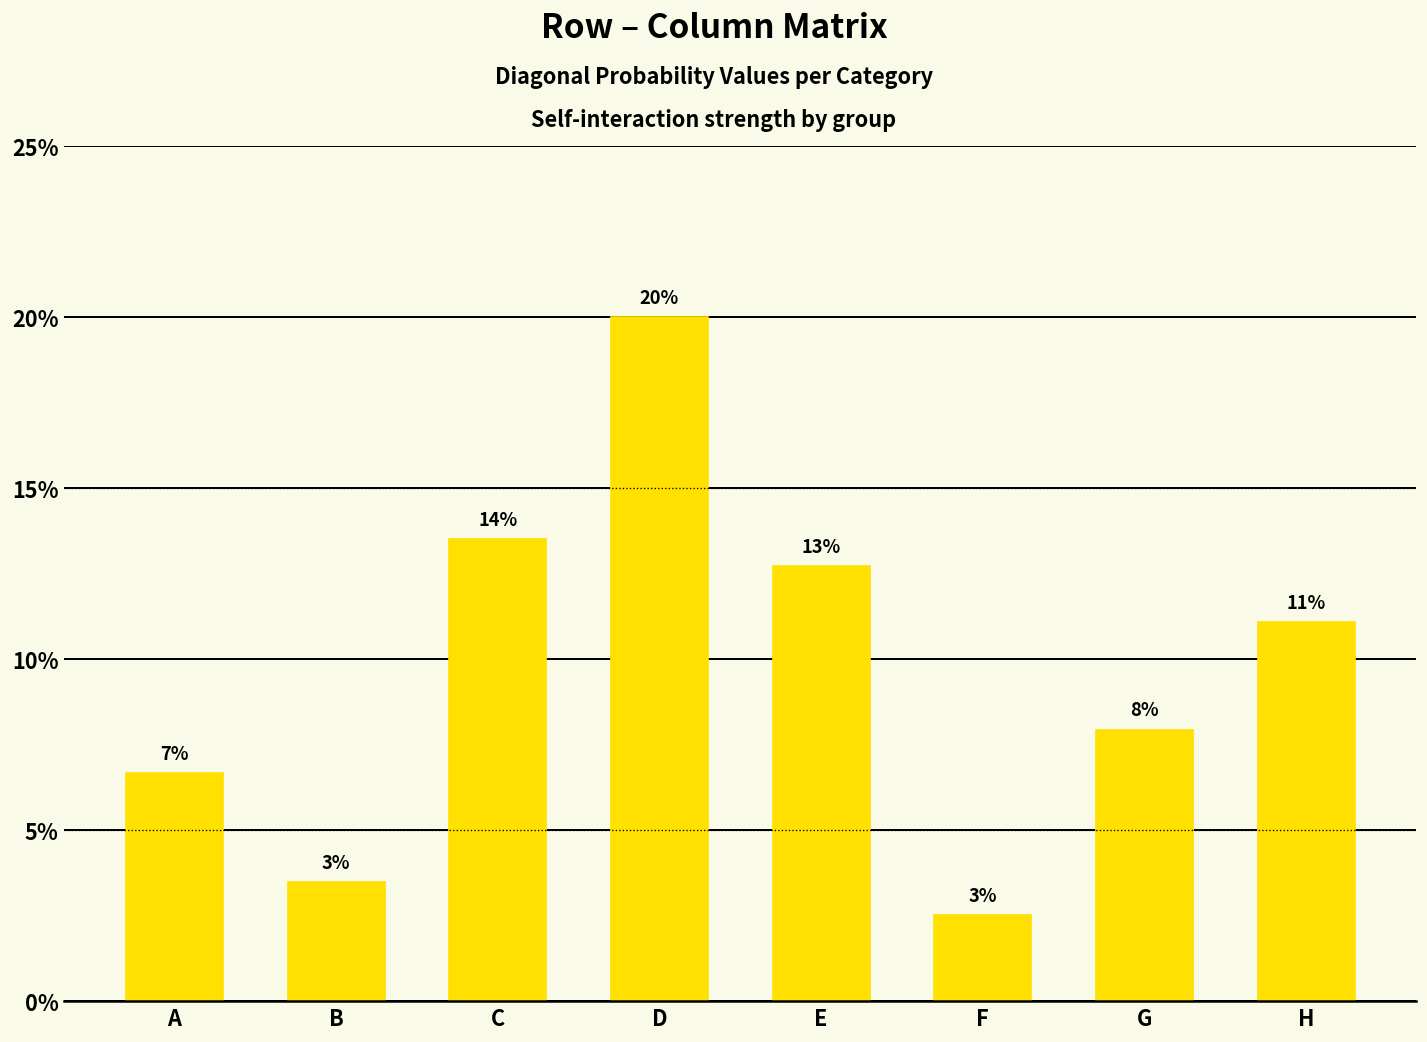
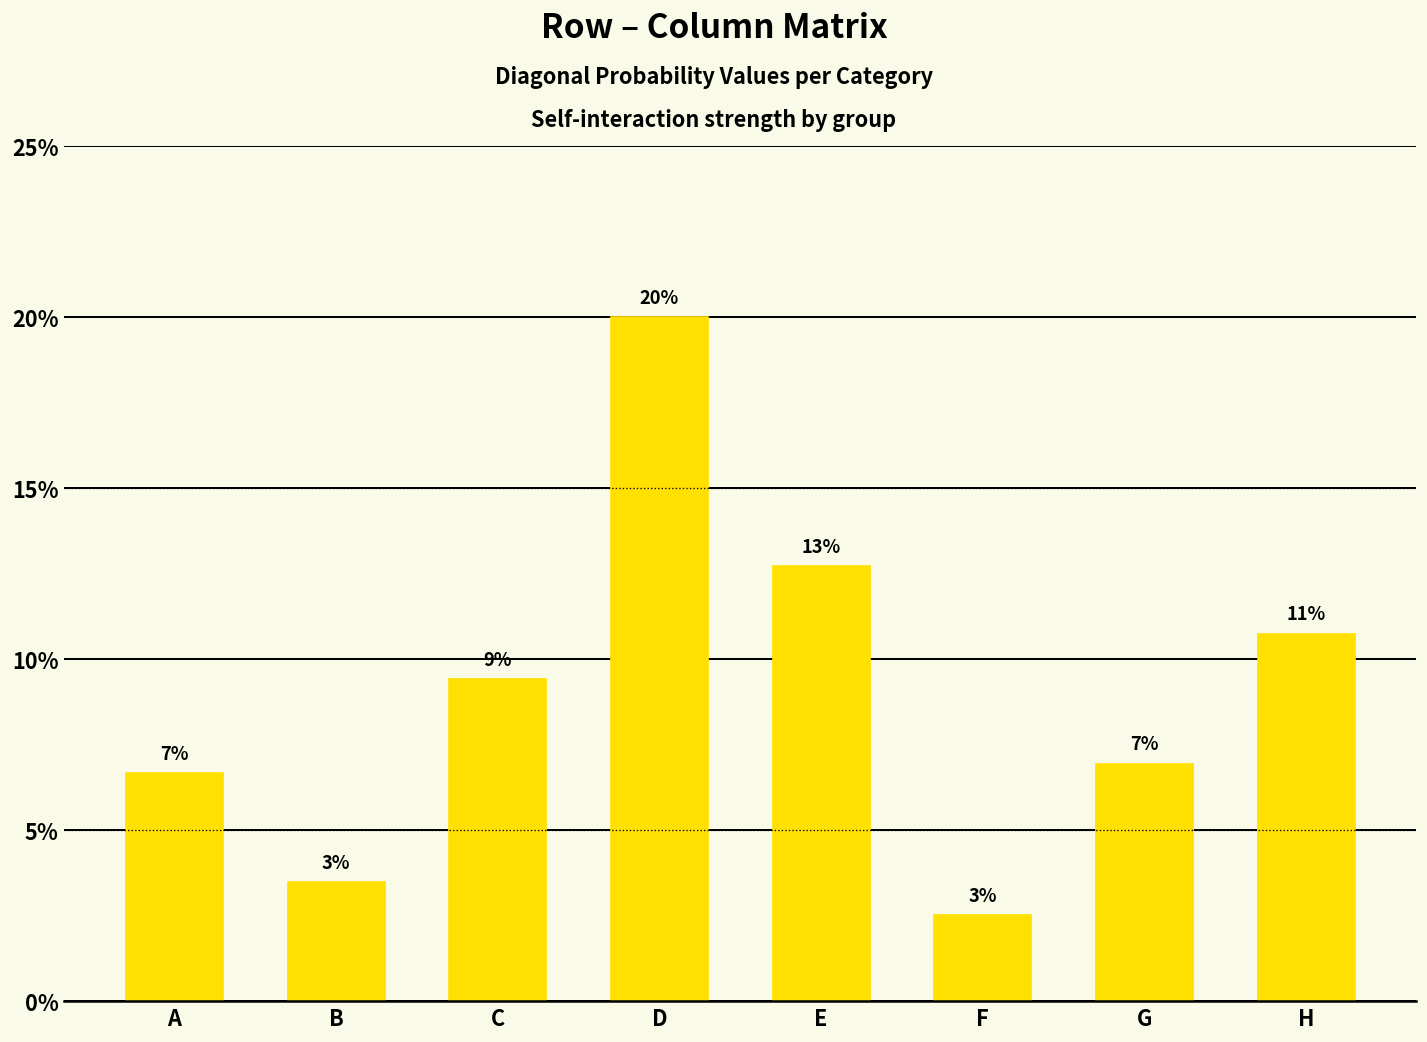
  {
    "A": "7%",
    "B": "3%",
-   "C": "14%",
+   "C": "9%",
    "D": "20%",
    "E": "13%",
    "F": "3%",
-   "G": "8%",
-   "H": "11.1%"
+   "G": "7%",
+   "H": "10.7%"
  }
